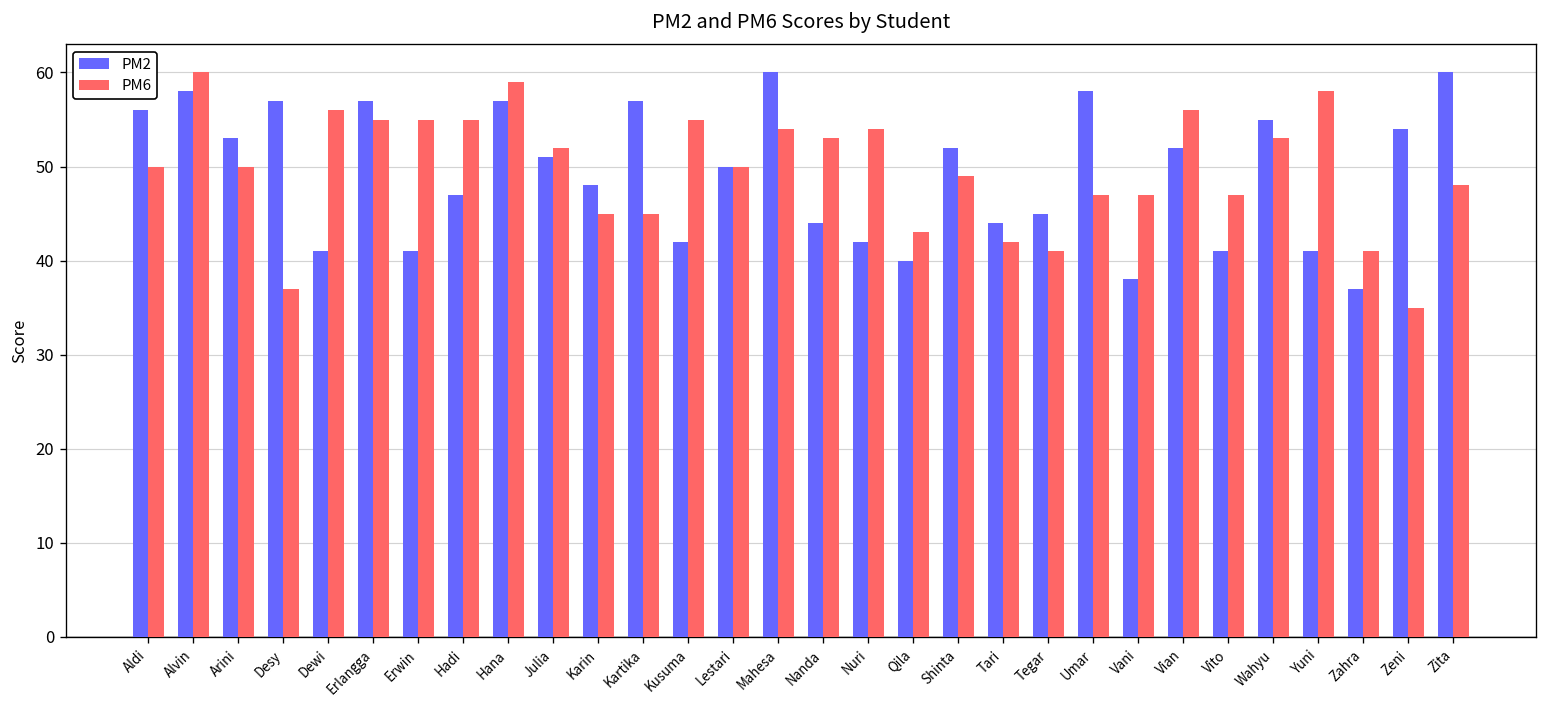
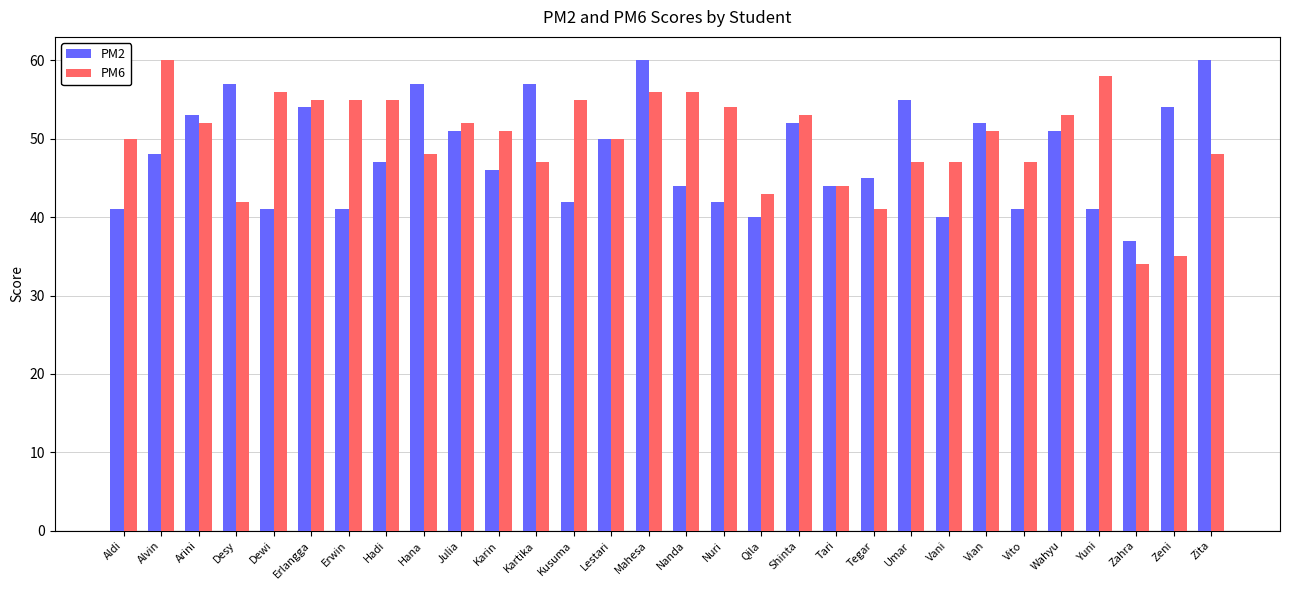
  {
    "PM2": {
-     "Aldi": 56,
-     "Alvin": 58,
+     "Aldi": 41,
+     "Alvin": 48,
      "Arini": 53,
      "Desy": 57,
      "Dewi": 41,
-     "Erlangga": 57,
+     "Erlangga": 54,
      "Erwin": 41,
      "Hadi": 47,
      "Hana": 57,
      "Julia": 51,
-     "Karin": 48,
+     "Karin": 46,
      "Kartika": 57,
      "Kusuma": 42,
      "Lestari": 50,
      "Mahesa": 60,
      "Nanda": 44,
      "Nuri": 42,
      "Qila": 40,
      "Shinta": 52,
      "Tari": 44,
      "Tegar": 45,
-     "Umar": 58,
-     "Vani": 38,
+     "Umar": 55,
+     "Vani": 40,
      "Vian": 52,
      "Vito": 41,
-     "Wahyu": 55,
+     "Wahyu": 51,
      "Yuni": 41,
      "Zahra": 37,
      "Zeni": 54,
      "Zita": 60
    },
    "PM6": {
      "Aldi": 50,
      "Alvin": 60,
-     "Arini": 50,
-     "Desy": 37,
+     "Arini": 52,
+     "Desy": 42,
      "Dewi": 56,
      "Erlangga": 55,
      "Erwin": 55,
      "Hadi": 55,
-     "Hana": 59,
+     "Hana": 48,
      "Julia": 52,
-     "Karin": 45,
-     "Kartika": 45,
+     "Karin": 51,
+     "Kartika": 47,
      "Kusuma": 55,
      "Lestari": 50,
-     "Mahesa": 54,
-     "Nanda": 53,
+     "Mahesa": 56,
+     "Nanda": 56,
      "Nuri": 54,
      "Qila": 43,
-     "Shinta": 49,
-     "Tari": 42,
+     "Shinta": 53,
+     "Tari": 44,
      "Tegar": 41,
      "Umar": 47,
      "Vani": 47,
-     "Vian": 56,
+     "Vian": 51,
      "Vito": 47,
      "Wahyu": 53,
      "Yuni": 58,
-     "Zahra": 41,
+     "Zahra": 34,
      "Zeni": 35,
      "Zita": 48
    }
  }
